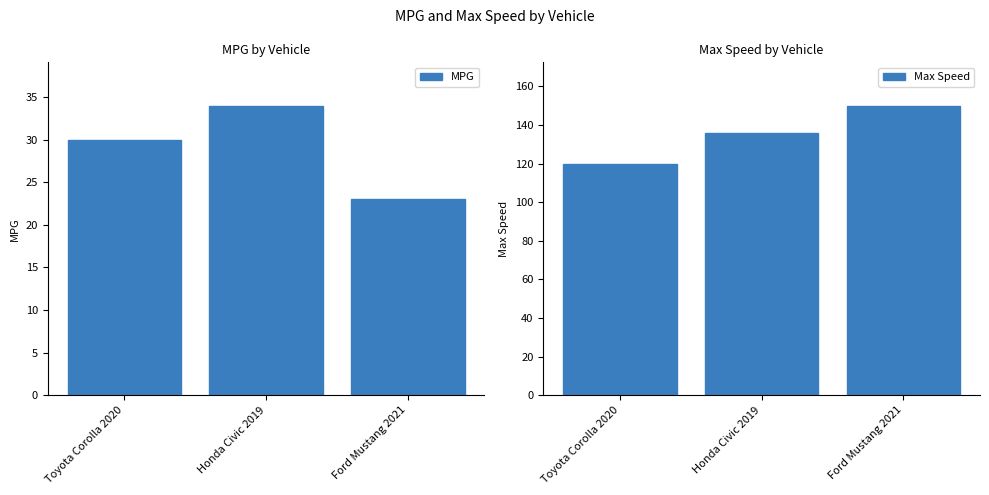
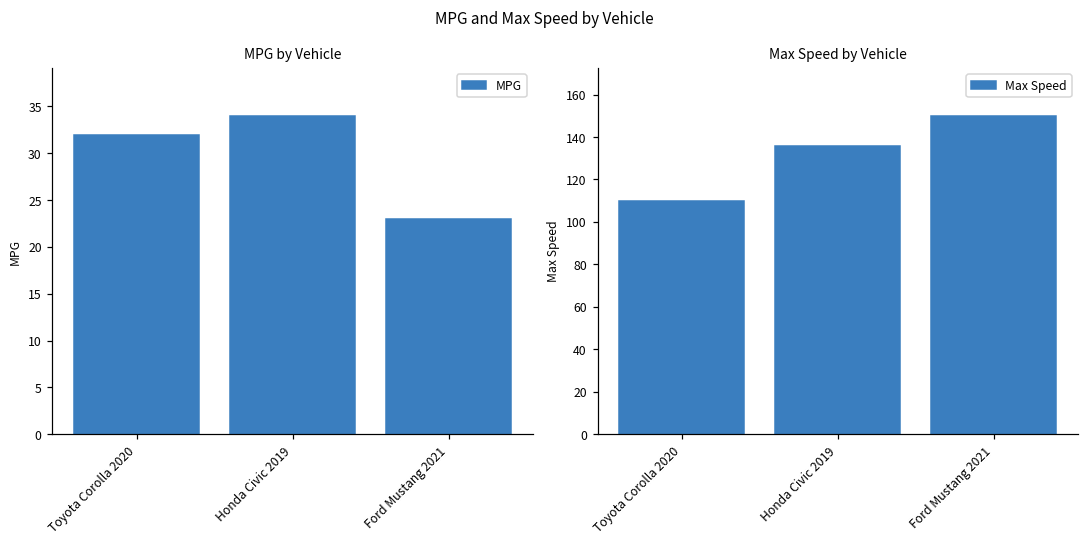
  {
    "MPG by Vehicle": {
-     "Toyota Corolla 2020": 30,
+     "Toyota Corolla 2020": 32,
      "Honda Civic 2019": 34,
      "Ford Mustang 2021": 23
    },
    "Max Speed by Vehicle": {
-     "Toyota Corolla 2020": 120,
+     "Toyota Corolla 2020": 110,
      "Honda Civic 2019": 136,
      "Ford Mustang 2021": 150
    }
  }
